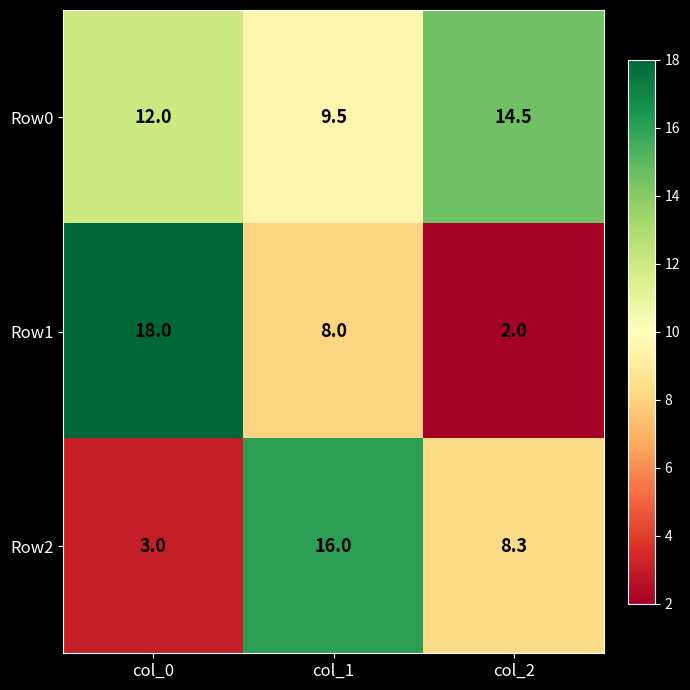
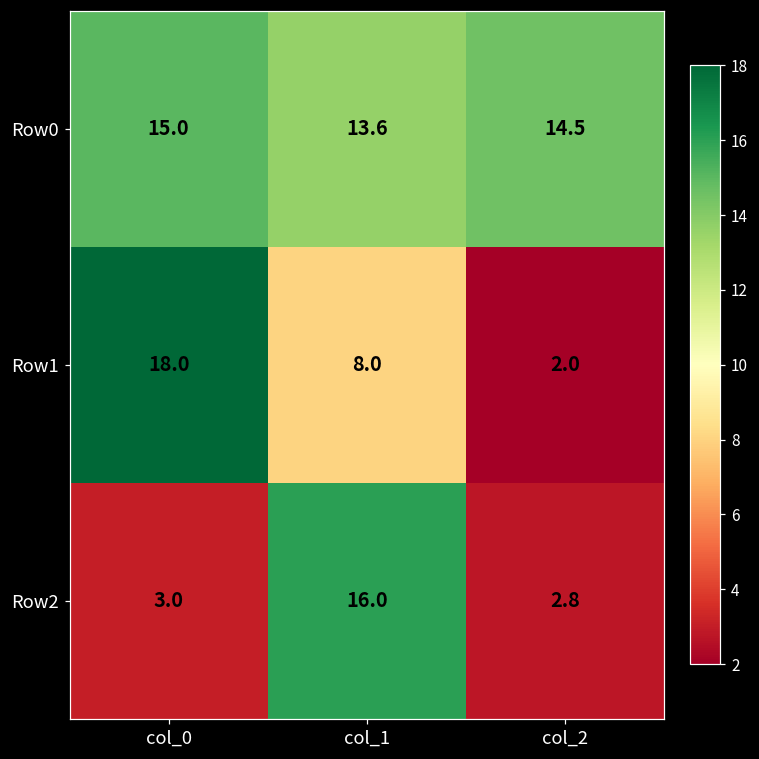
  {
    "Row0": {
-     "col_0": 12.0,
-     "col_1": 9.5,
+     "col_0": 15.0,
+     "col_1": 13.6,
      "col_2": 14.5
    },
    "Row1": {
      "col_0": 18.0,
      "col_1": 8.0,
      "col_2": 2.0
    },
    "Row2": {
      "col_0": 3.0,
      "col_1": 16.0,
-     "col_2": 8.3
+     "col_2": 2.8
    }
  }
